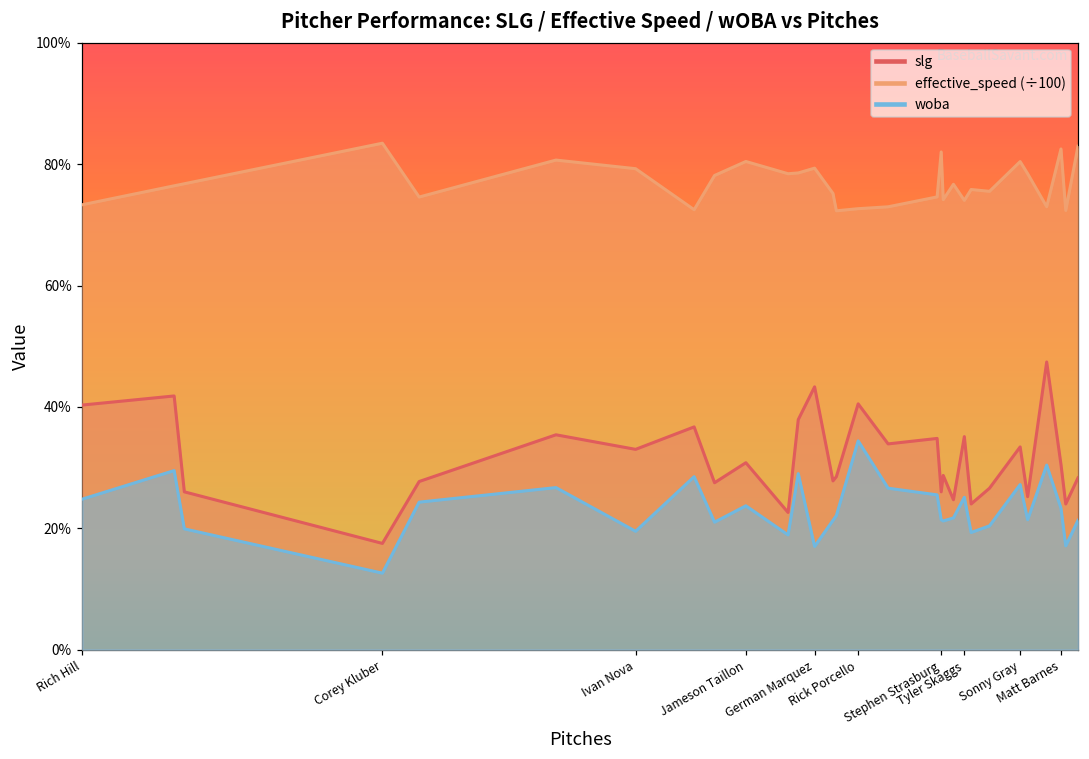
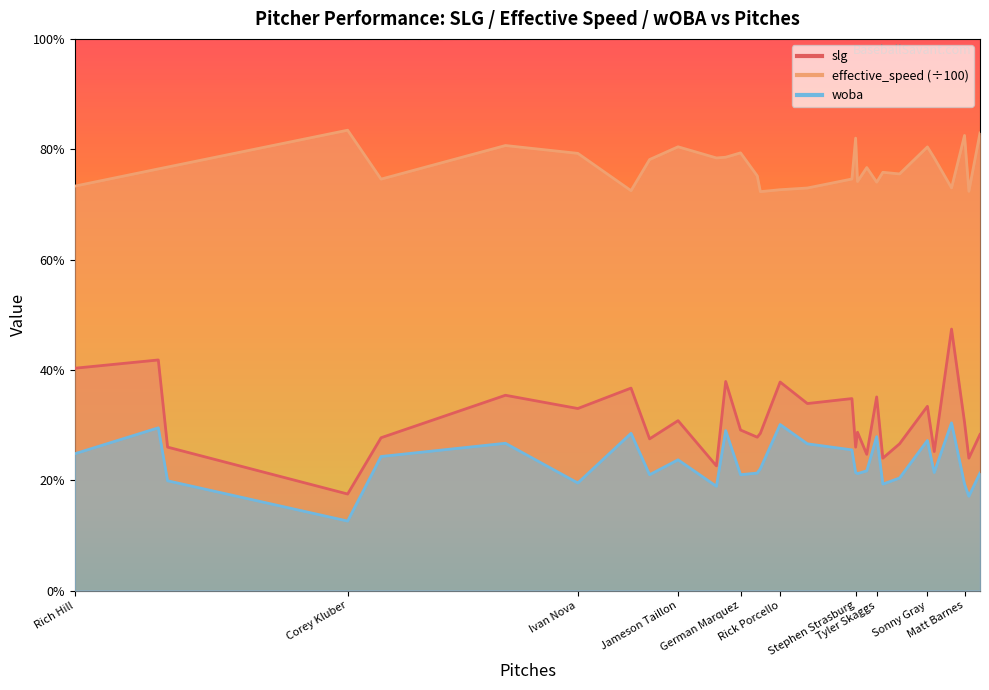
  {
    "slg": {
      "Rich Hill": "40%",
      "Corey Kluber": "18%",
      "Ivan Nova": "33%",
      "Jameson Taillon": "31%",
-     "German Marquez": "43%",
-     "Rick Porcello": "41%",
+     "German Marquez": "29%",
+     "Rick Porcello": "38%",
      "Stephen Strasburg": "26%",
      "Tyler Skaggs": "35%",
      "Sonny Gray": "33%",
      "Matt Barnes": "31%"
    },
    "woba": {
      "Rich Hill": "25%",
      "Corey Kluber": "13%",
      "Ivan Nova": "20%",
      "Jameson Taillon": "24%",
-     "German Marquez": "17%",
-     "Rick Porcello": "34%",
+     "German Marquez": "21%",
+     "Rick Porcello": "30%",
      "Stephen Strasburg": "21%",
-     "Tyler Skaggs": "25%",
+     "Tyler Skaggs": "28%",
      "Sonny Gray": "27%",
-     "Matt Barnes": "23%"
+     "Matt Barnes": "19%"
    }
  }
